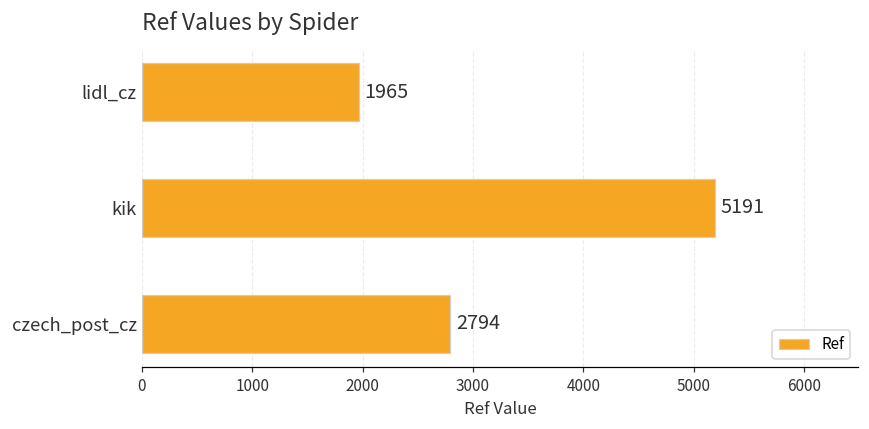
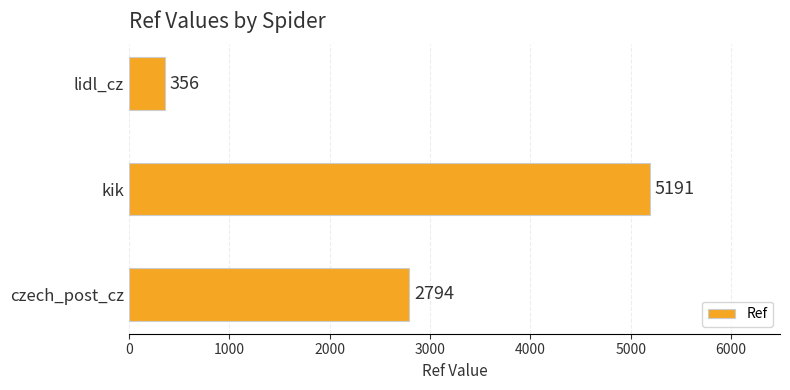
  {
-   "lidl_cz": 1965,
+   "lidl_cz": 356,
    "kik": 5191,
    "czech_post_cz": 2794
  }
